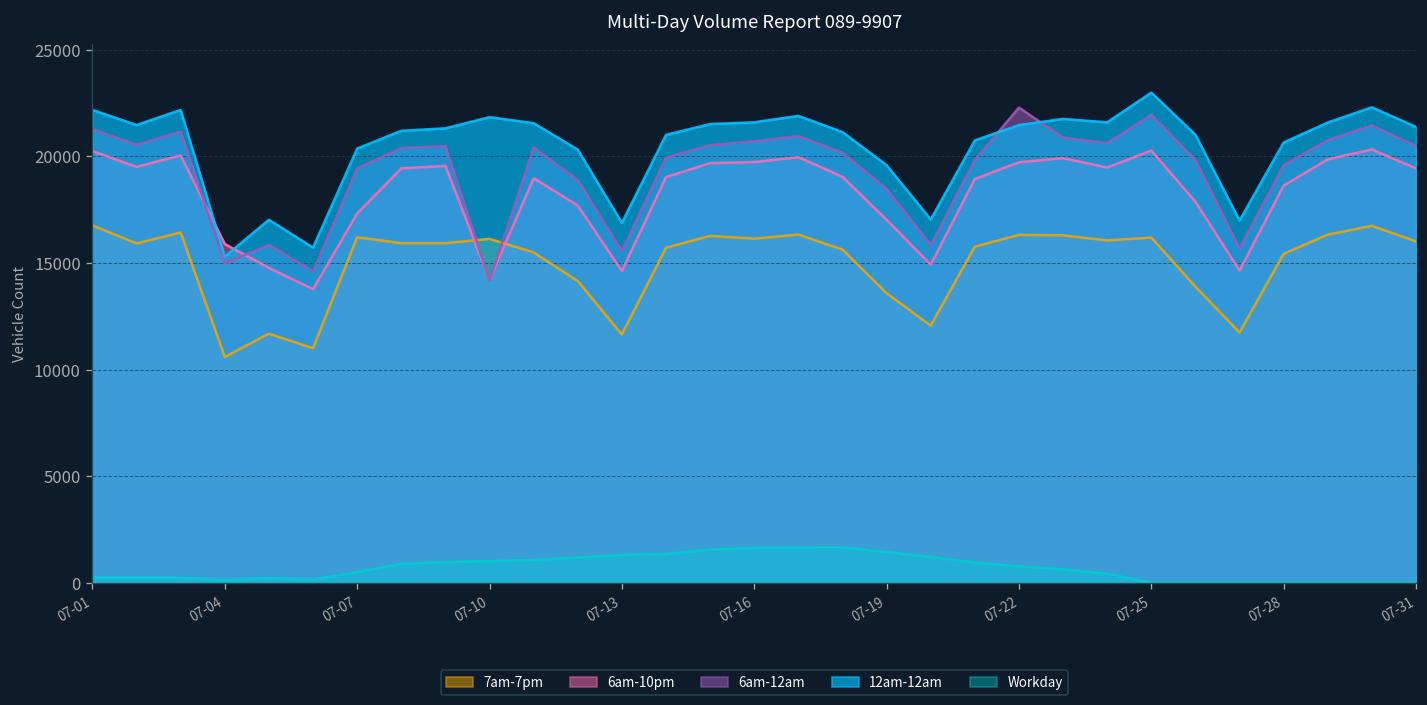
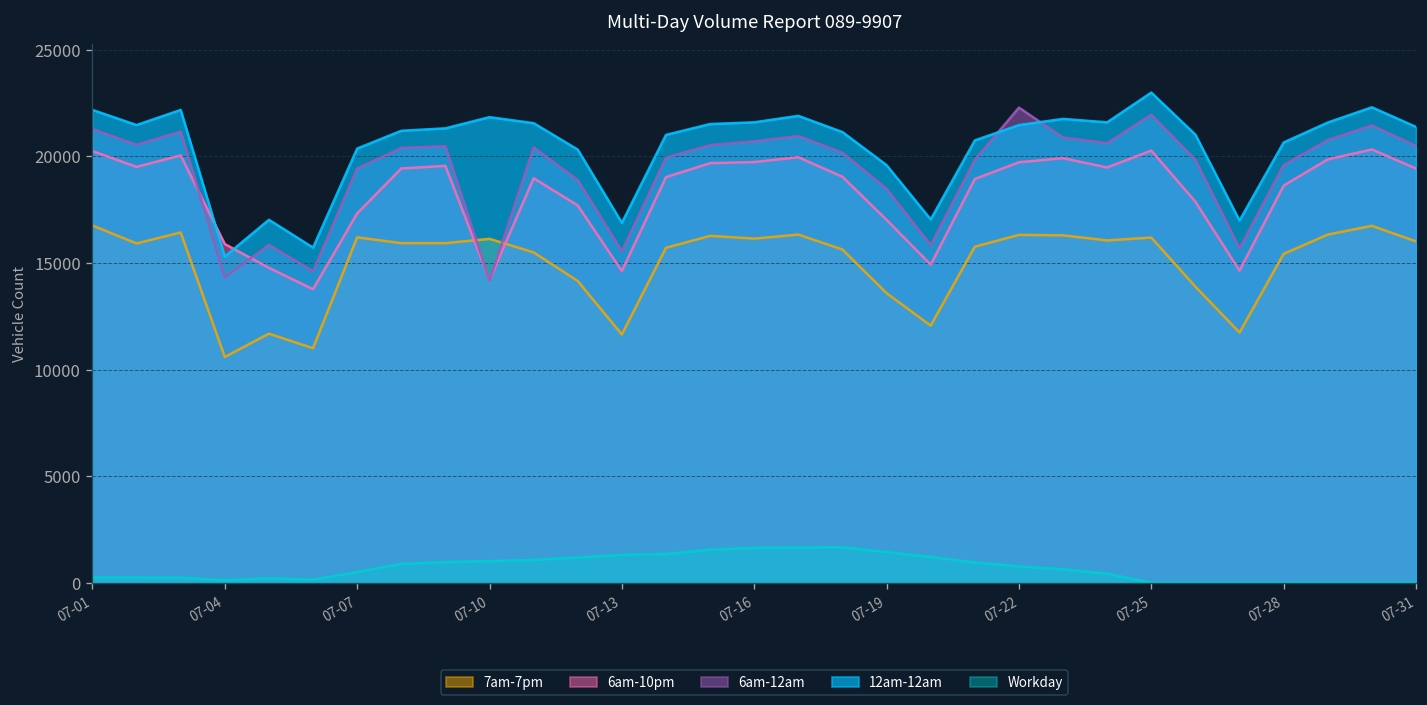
  {
    "7am-7pm": {
      "07-01": 16800,
      "07-04": 10600,
      "07-07": 16200,
      "07-10": 16100,
      "07-13": 11600,
      "07-16": 16100,
      "07-19": 13600,
      "07-22": 16300,
      "07-25": 16200,
      "07-28": 15400,
      "07-31": 16000
    },
    "6am-10pm": {
      "07-01": 20200,
      "07-04": 15900,
      "07-07": 17300,
      "07-13": 14600,
      "07-16": 19700,
      "07-19": 17000,
      "07-22": 19700,
      "07-25": 20300,
      "07-28": 18600,
      "07-31": 19400
    },
    "6am-12am": {
      "07-01": 21300,
-     "07-04": 15000,
+     "07-04": 14300,
      "07-07": 19400,
      "07-13": 15600,
      "07-16": 20700,
      "07-19": 18500,
      "07-22": 22300,
      "07-25": 21900,
      "07-28": 19600,
      "07-31": 20500
    }
  }
